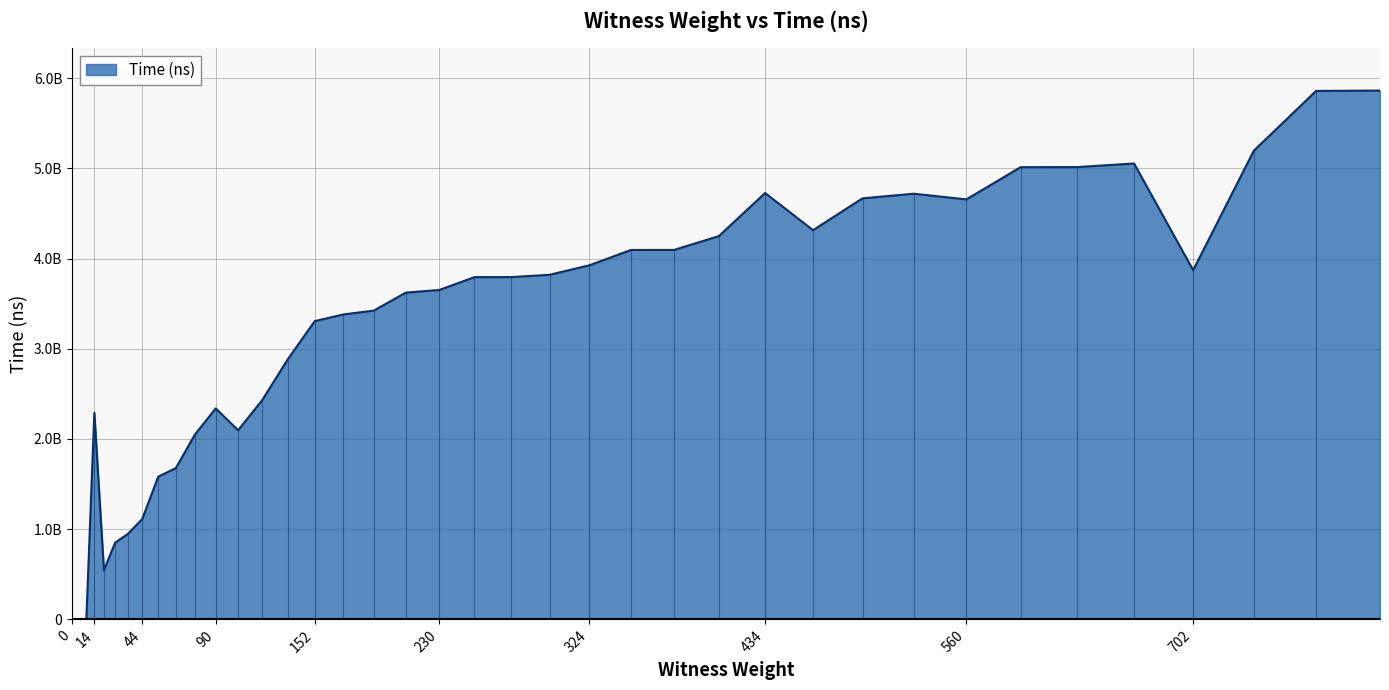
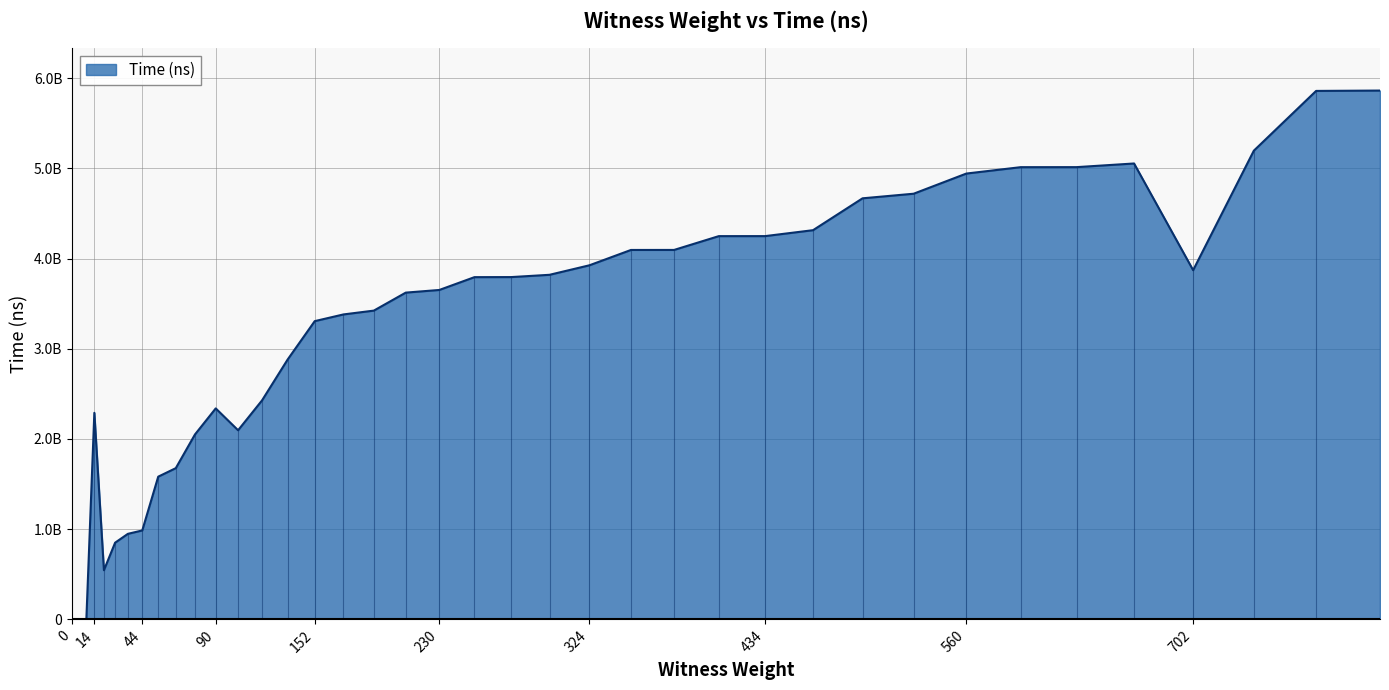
  {
    "Time (ns)": {
-     "44": 1100000000,
-     "434": 4700000000,
-     "560": 4700000000
+     "44": 1000000000,
+     "434": 4200000000,
+     "560": 4900000000
    }
  }
